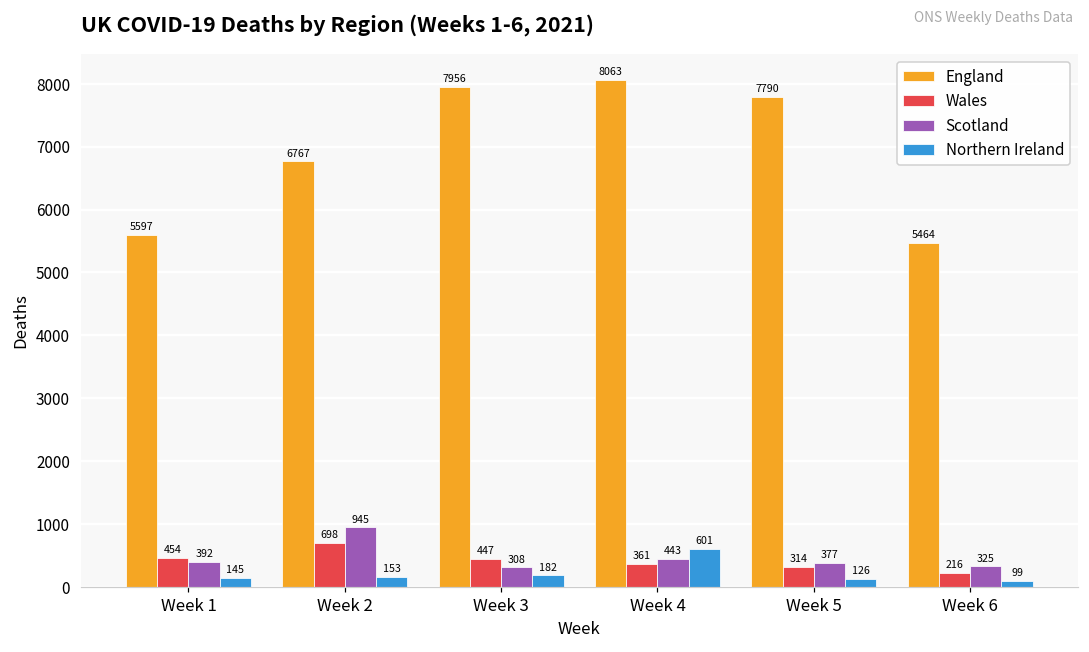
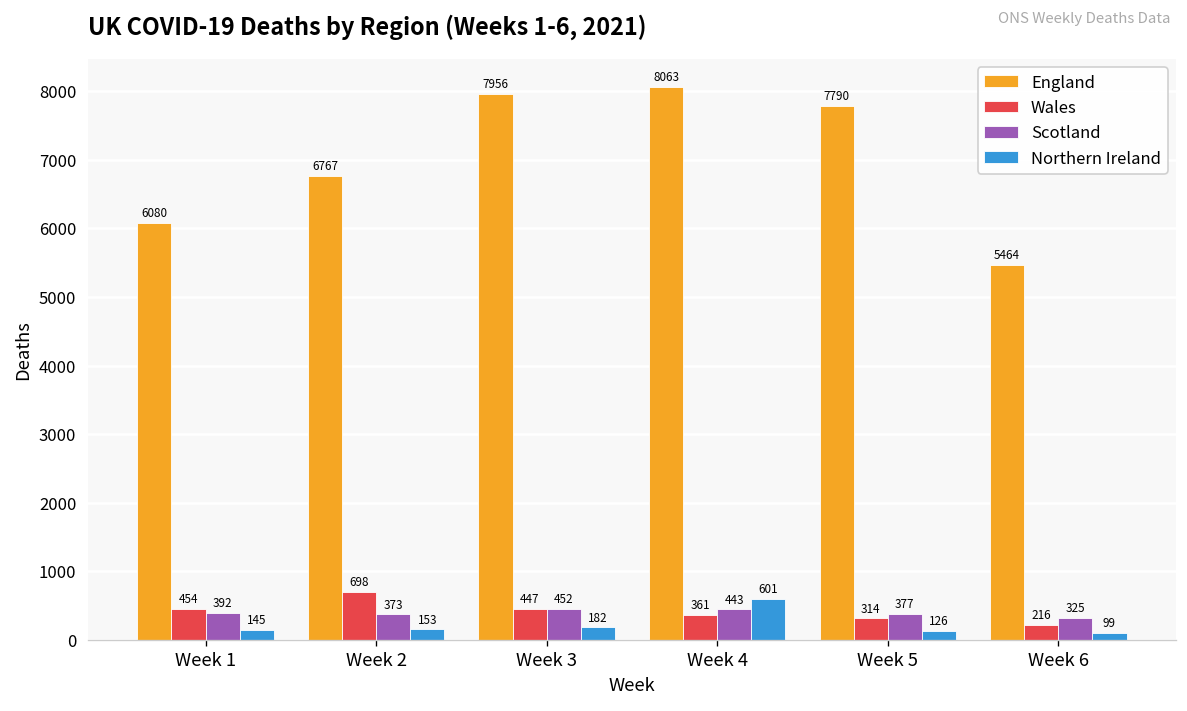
  {
    "England": {
-     "Week 1": 5597,
+     "Week 1": 6080,
      "Week 2": 6767,
      "Week 3": 7956,
      "Week 4": 8063,
      "Week 5": 7790,
      "Week 6": 5464
    },
    "Wales": {
      "Week 1": 454,
      "Week 2": 698,
      "Week 3": 447,
      "Week 4": 361,
      "Week 5": 314,
      "Week 6": 216
    },
    "Scotland": {
      "Week 1": 392,
-     "Week 2": 945,
-     "Week 3": 308,
+     "Week 2": 373,
+     "Week 3": 452,
      "Week 4": 443,
      "Week 5": 377,
      "Week 6": 325
    },
    "Northern Ireland": {
      "Week 1": 145,
      "Week 2": 153,
      "Week 3": 182,
      "Week 4": 601,
      "Week 5": 126,
      "Week 6": 99
    }
  }
